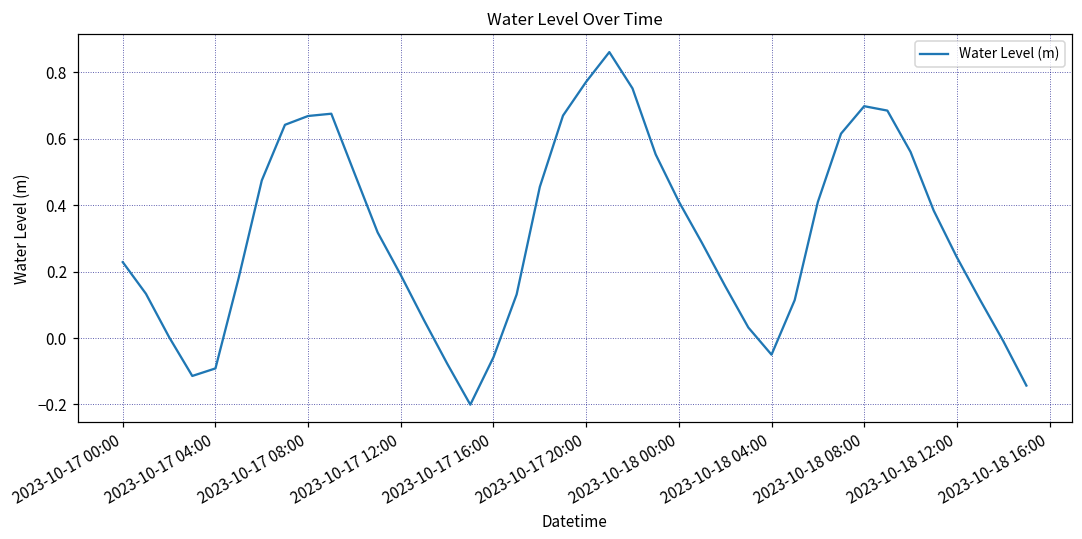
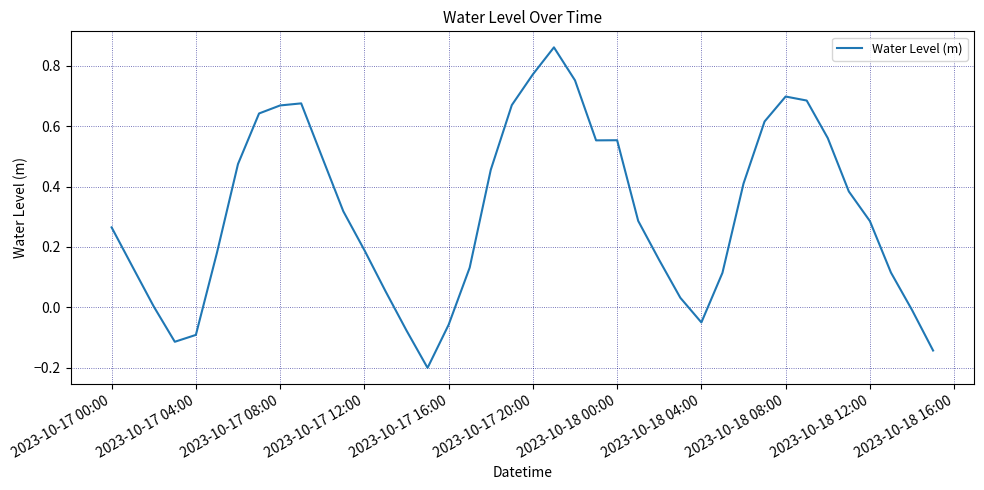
  {
-   "2023-10-17 00:00": 0.23,
+   "2023-10-17 00:00": 0.26,
    "2023-10-17 04:00": -0.09,
    "2023-10-17 08:00": 0.67,
    "2023-10-17 12:00": 0.19,
    "2023-10-17 16:00": -0.06,
    "2023-10-17 20:00": 0.77,
-   "2023-10-18 00:00": 0.41,
+   "2023-10-18 00:00": 0.55,
    "2023-10-18 04:00": -0.05,
    "2023-10-18 08:00": 0.70,
-   "2023-10-18 12:00": 0.24
+   "2023-10-18 12:00": 0.29
  }
